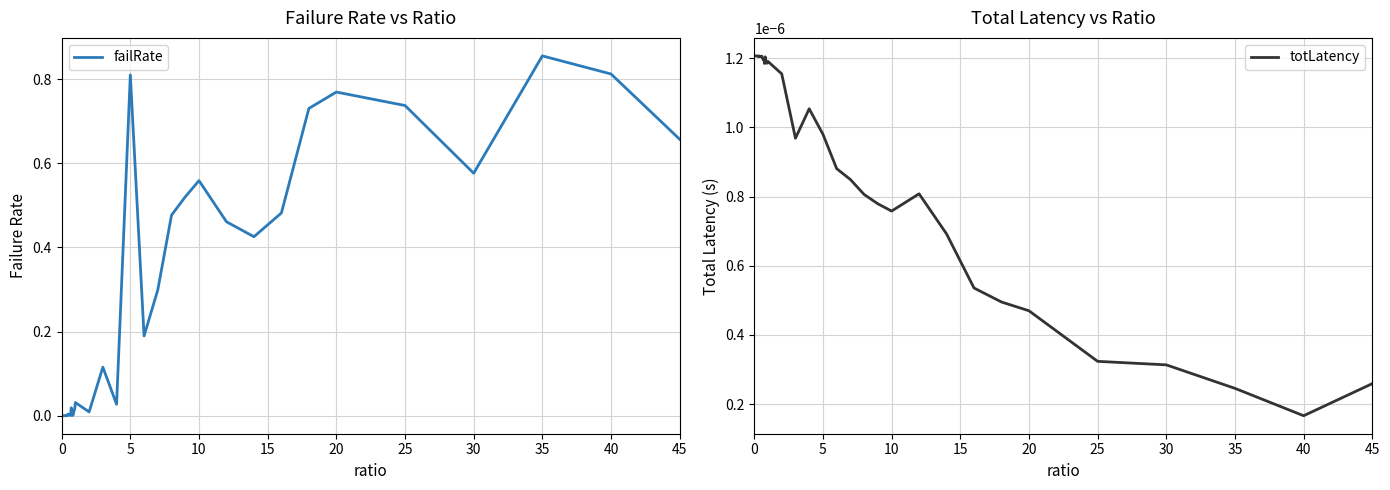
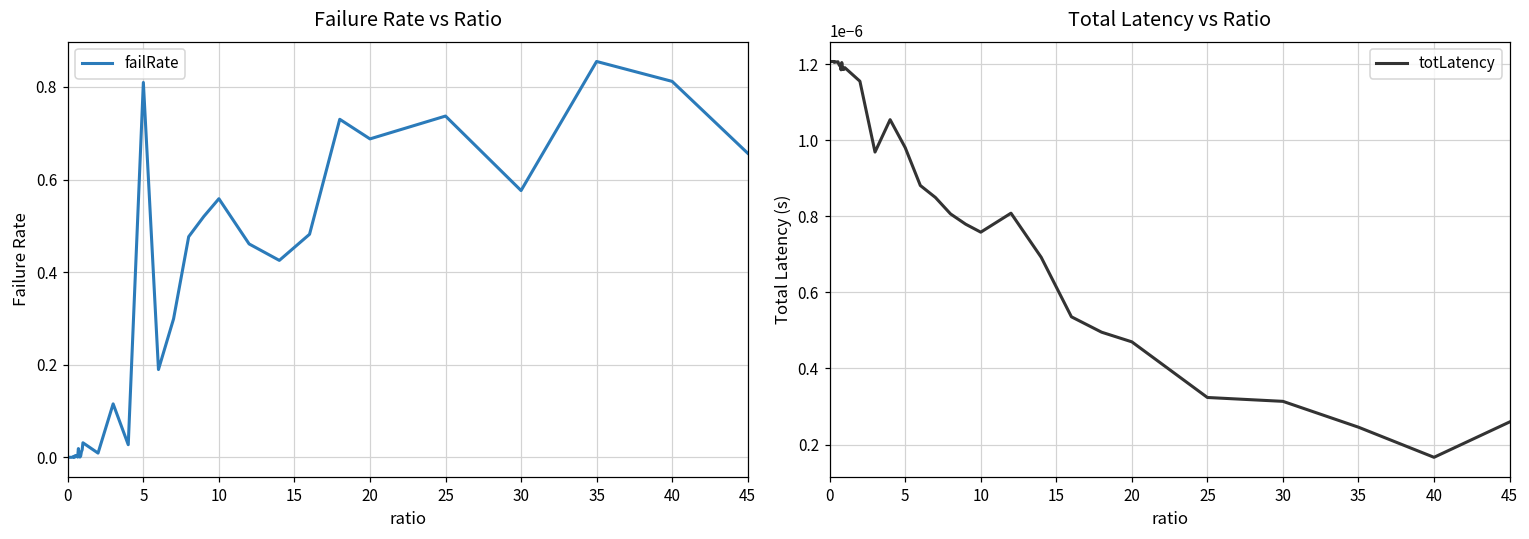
  {
    "Failure Rate vs Ratio": {
      "0": 0.00,
      "5": 0.81,
      "10": 0.56,
-     "20": 0.77,
+     "20": 0.69,
      "25": 0.74,
      "30": 0.58,
      "35": 0.86,
      "40": 0.81,
      "45": 0.66
    },
    "Total Latency vs Ratio": {
      "0": 0.00000121,
      "5": 0.00000098,
      "10": 0.00000076,
      "20": 0.00000047,
      "25": 0.00000032,
      "30": 0.00000031,
      "35": 0.00000025,
      "40": 0.00000017,
      "45": 0.00000026
    }
  }
